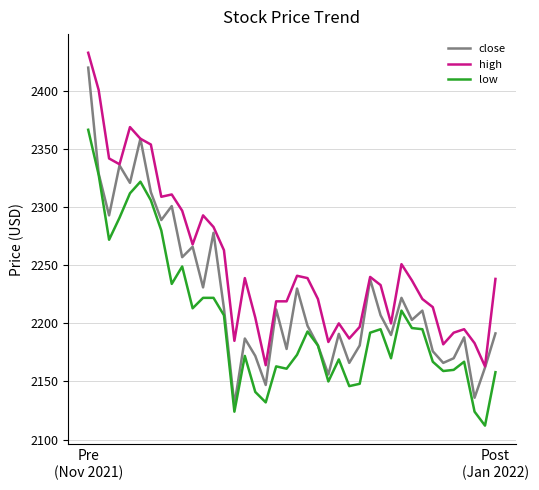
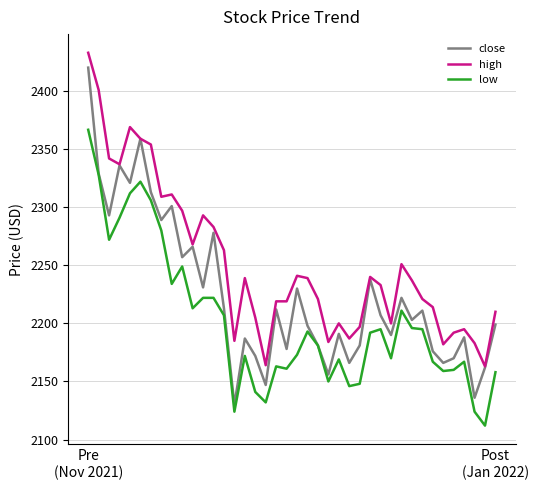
  {
    "close": {
      "Pre (Nov 2021)": 2420,
-     "Post (Jan 2022)": 2191
+     "Post (Jan 2022)": 2199
    },
    "high": {
      "Pre (Nov 2021)": 2433,
-     "Post (Jan 2022)": 2238
+     "Post (Jan 2022)": 2210
    },
    "low": {
      "Pre (Nov 2021)": 2367,
      "Post (Jan 2022)": 2158
    }
  }
